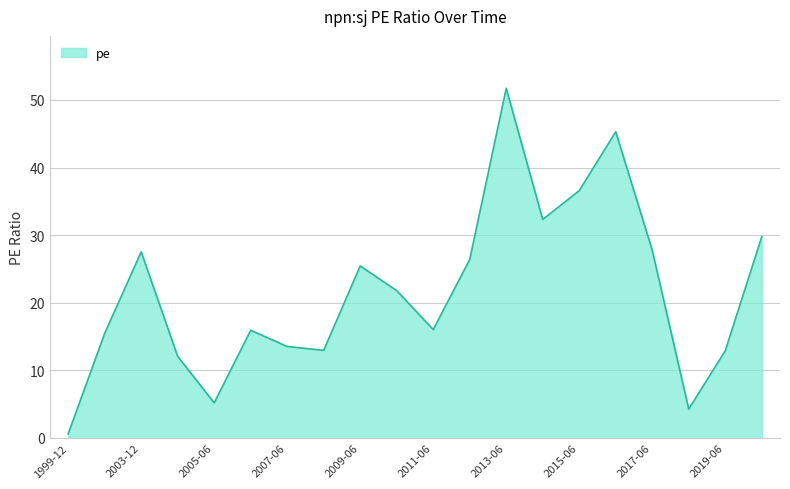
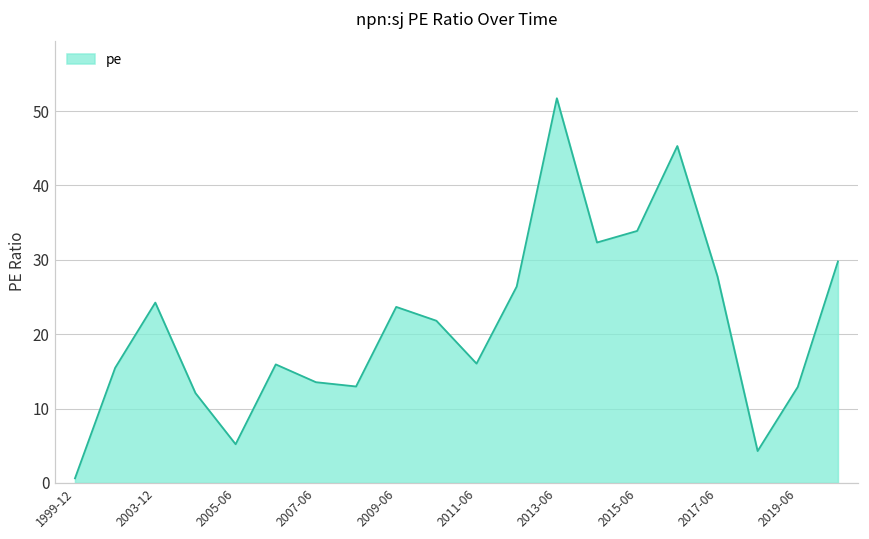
  {
    "1999-12": 1,
-   "2003-12": 28,
+   "2003-12": 24,
    "2005-06": 5,
    "2007-06": 14,
-   "2009-06": 25,
+   "2009-06": 24,
    "2011-06": 16,
    "2013-06": 52,
-   "2015-06": 37,
+   "2015-06": 34,
    "2017-06": 28,
    "2019-06": 13
  }
